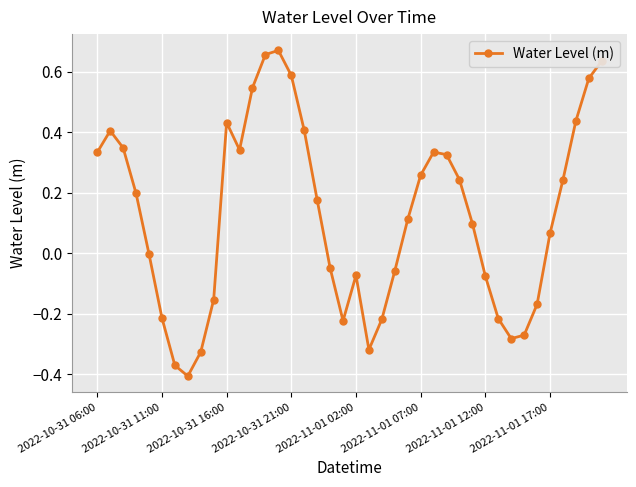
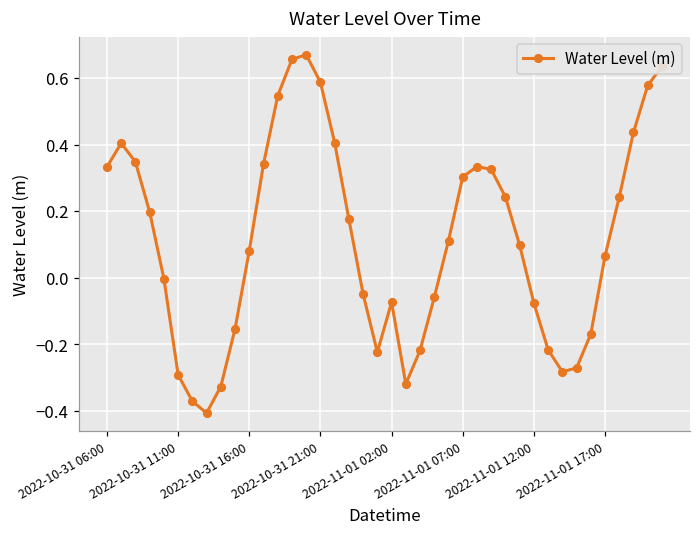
  {
    "2022-10-31 06:00": 0.33,
-   "2022-10-31 11:00": -0.21,
-   "2022-10-31 16:00": 0.43,
+   "2022-10-31 11:00": -0.29,
+   "2022-10-31 16:00": 0.08,
    "2022-10-31 21:00": 0.59,
    "2022-11-01 02:00": -0.07,
-   "2022-11-01 07:00": 0.26,
+   "2022-11-01 07:00": 0.30,
    "2022-11-01 12:00": -0.08,
    "2022-11-01 17:00": 0.07
  }
